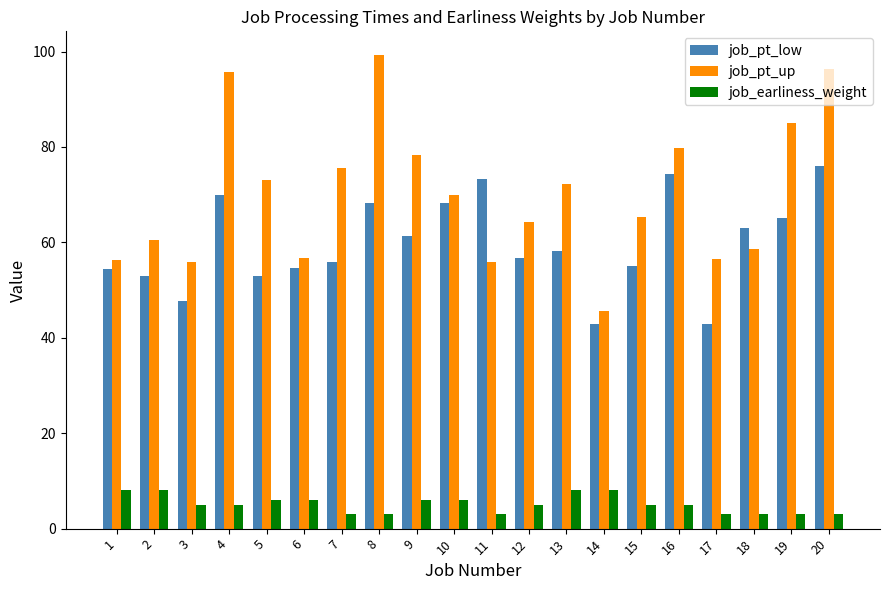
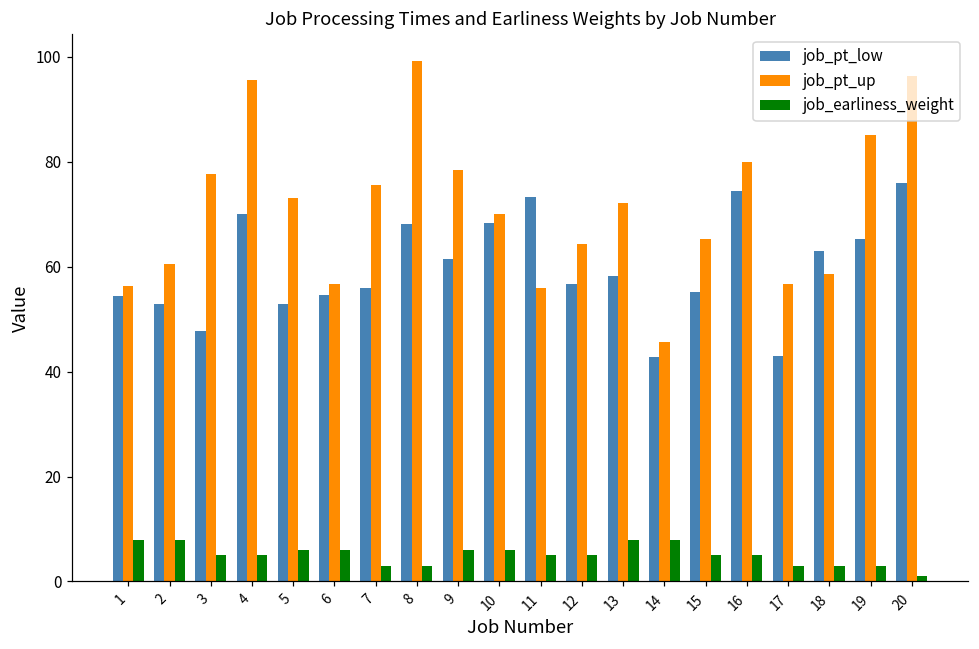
  {
    "job_pt_low": {
      "1": 54,
      "2": 53,
      "3": 48,
      "4": 70,
      "5": 53,
      "6": 55,
      "7": 56,
      "8": 68,
      "9": 61,
      "10": 68,
      "11": 73,
      "12": 57,
      "13": 58,
      "14": 43,
      "15": 55,
      "16": 74,
      "17": 43,
      "18": 63,
      "19": 65,
      "20": 76
    },
    "job_pt_up": {
      "1": 56,
      "2": 60,
-     "3": 56,
+     "3": 78,
      "4": 96,
      "5": 73,
      "6": 57,
      "7": 76,
      "8": 99,
      "9": 78,
      "10": 70,
      "11": 56,
      "12": 64,
      "13": 72,
      "14": 46,
      "15": 65,
      "16": 80,
      "17": 57,
      "18": 59,
      "19": 85
    },
    "job_earliness_weight": {
      "1": 8,
      "2": 8,
      "3": 5,
      "4": 5,
      "5": 6,
      "6": 6,
      "7": 3,
      "8": 3,
      "9": 6,
      "10": 6,
-     "11": 3,
+     "11": 5,
      "12": 5,
      "13": 8,
      "14": 8,
      "15": 5,
      "16": 5,
      "17": 3,
      "18": 3,
      "19": 3,
-     "20": 3
+     "20": 1
    }
  }
